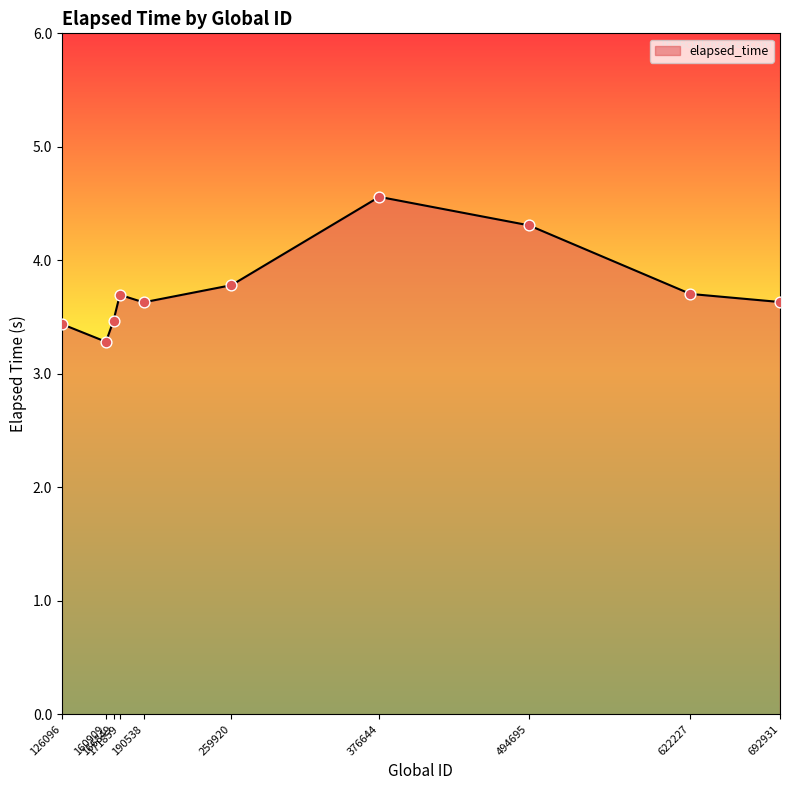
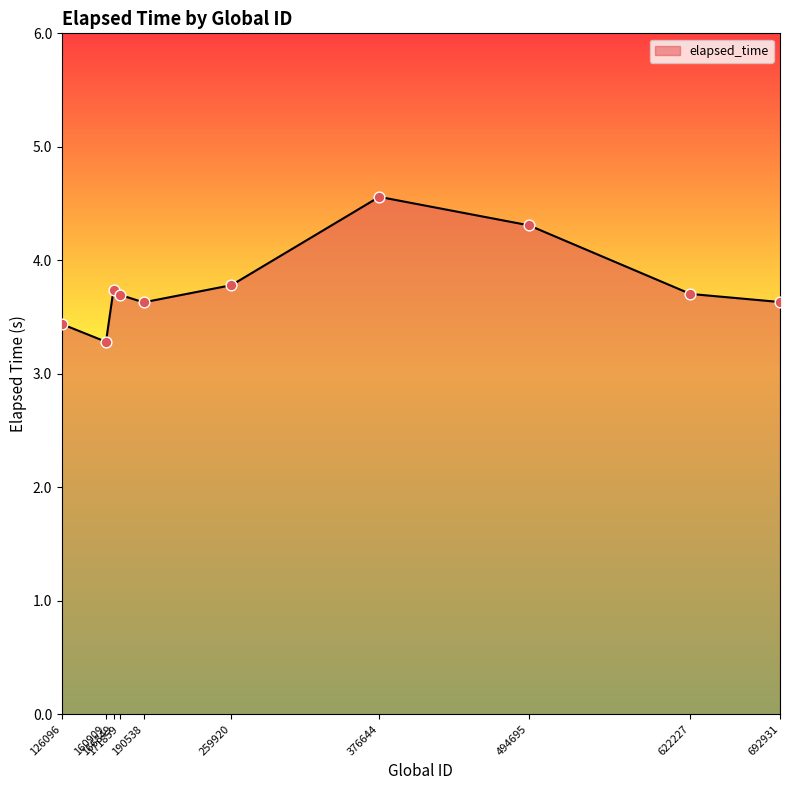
  {
    "126096": 3.44,
    "160909": 3.28,
-   "166849": 3.47,
+   "166849": 3.74,
    "171859": 3.70,
    "190538": 3.63,
    "259920": 3.78,
    "376644": 4.56,
    "494695": 4.31,
    "622227": 3.70,
    "692931": 3.63
  }
